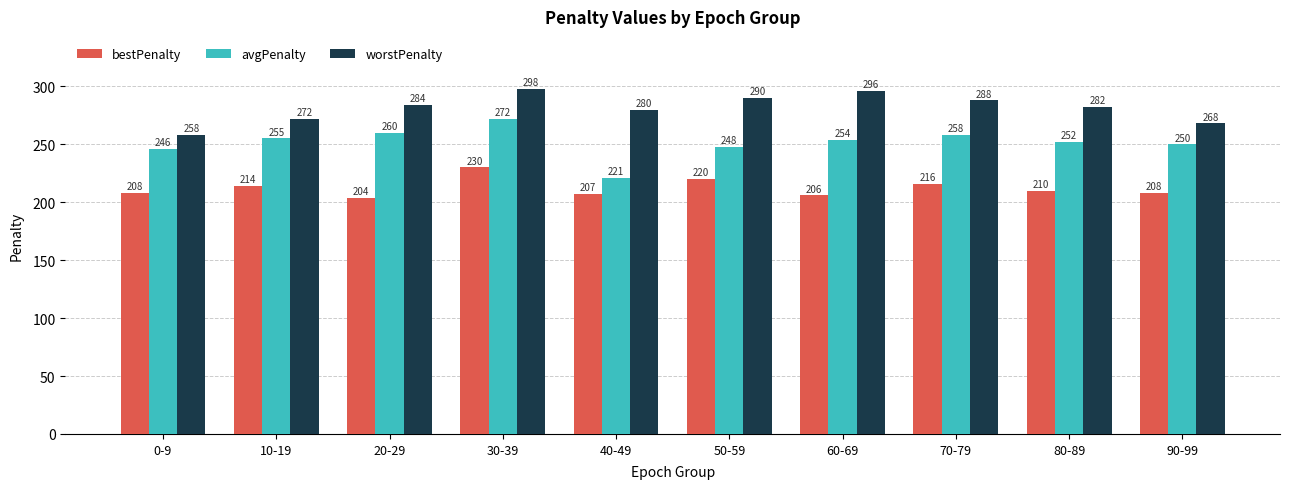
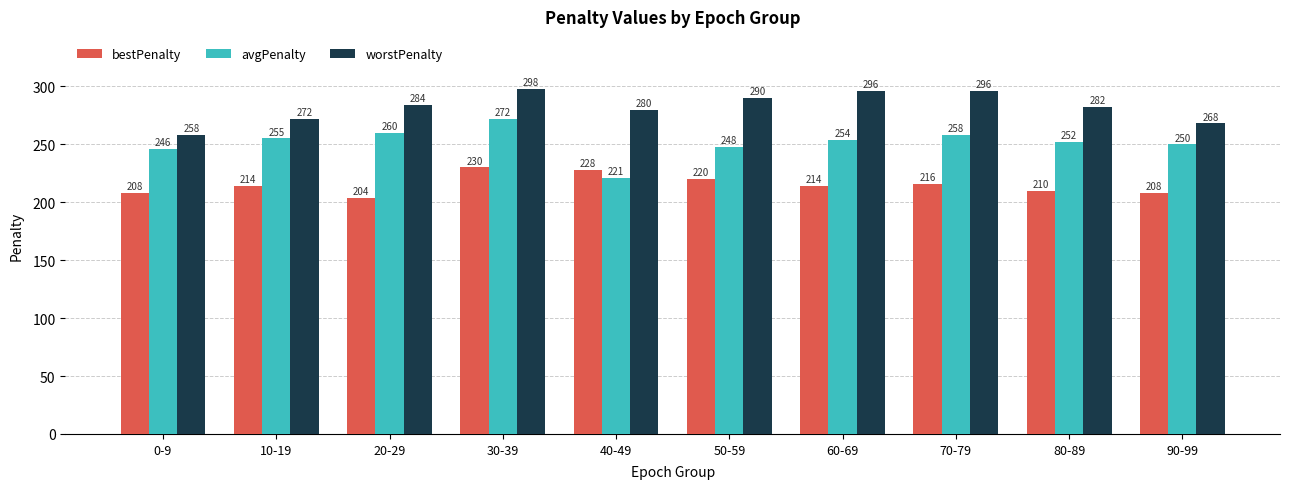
  {
    "bestPenalty": {
      "0-9": 208,
      "10-19": 214,
      "20-29": 204,
      "30-39": 230,
-     "40-49": 207,
+     "40-49": 228,
      "50-59": 220,
-     "60-69": 206,
+     "60-69": 214,
      "70-79": 216,
      "80-89": 210,
      "90-99": 208
    },
    "avgPenalty": {
      "0-9": 246,
      "10-19": 255,
      "20-29": 260,
      "30-39": 272,
      "40-49": 221,
      "50-59": 248,
      "60-69": 254,
      "70-79": 258,
      "80-89": 252,
      "90-99": 250
    },
    "worstPenalty": {
      "0-9": 258,
      "10-19": 272,
      "20-29": 284,
      "30-39": 298,
      "40-49": 280,
      "50-59": 290,
      "60-69": 296,
-     "70-79": 288,
+     "70-79": 296,
      "80-89": 282,
      "90-99": 268
    }
  }
